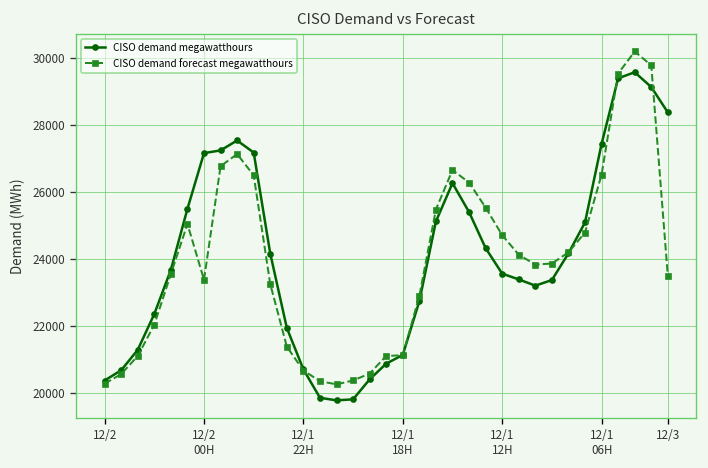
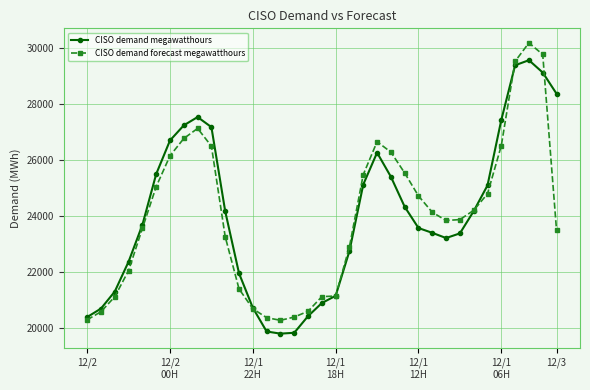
  {
    "CISO demand megawatthours": {
      "12/2": 20400,
-     "12/2 00H": 27200,
+     "12/2 00H": 26700,
      "12/1 06H": 27400,
      "12/3": 28400
    },
    "CISO demand forecast megawatthours": {
      "12/2": 20300,
-     "12/2 00H": 23400,
+     "12/2 00H": 26200,
      "12/1 06H": 26500,
      "12/3": 23500
    }
  }
